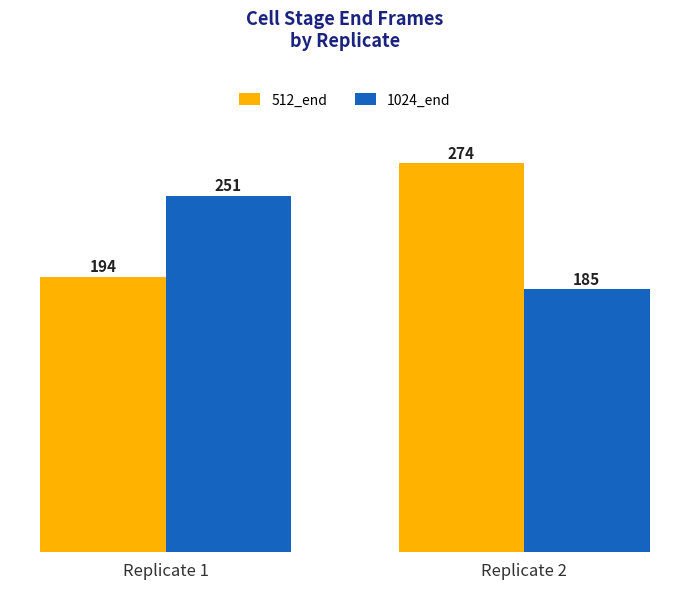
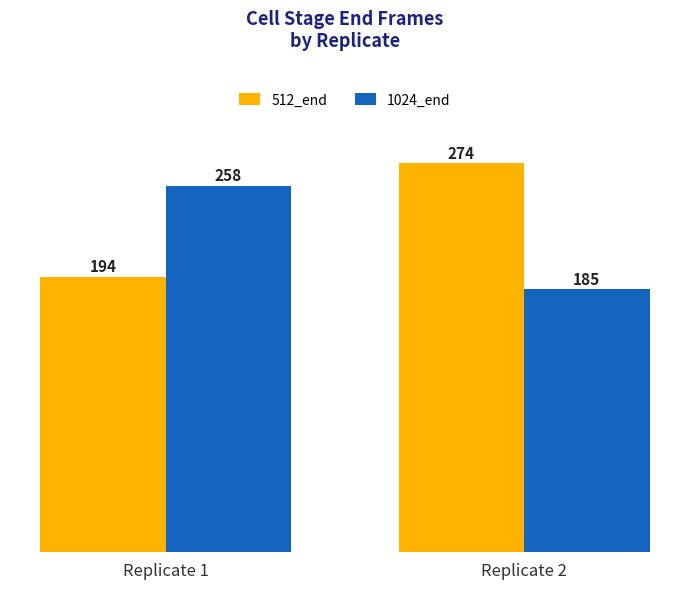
  {
    "512_end": {
      "Replicate 1": 194,
      "Replicate 2": 274
    },
    "1024_end": {
-     "Replicate 1": 251,
+     "Replicate 1": 258,
      "Replicate 2": 185
    }
  }
